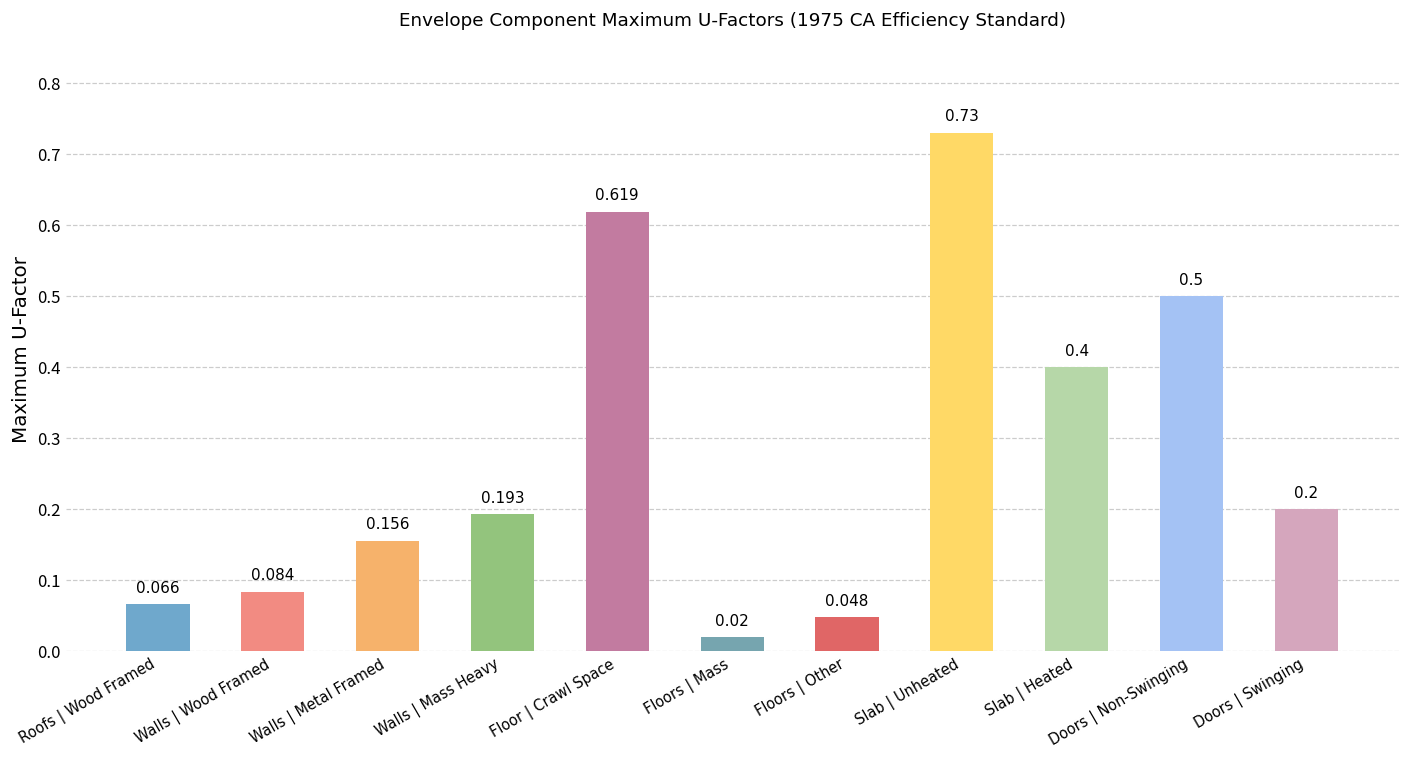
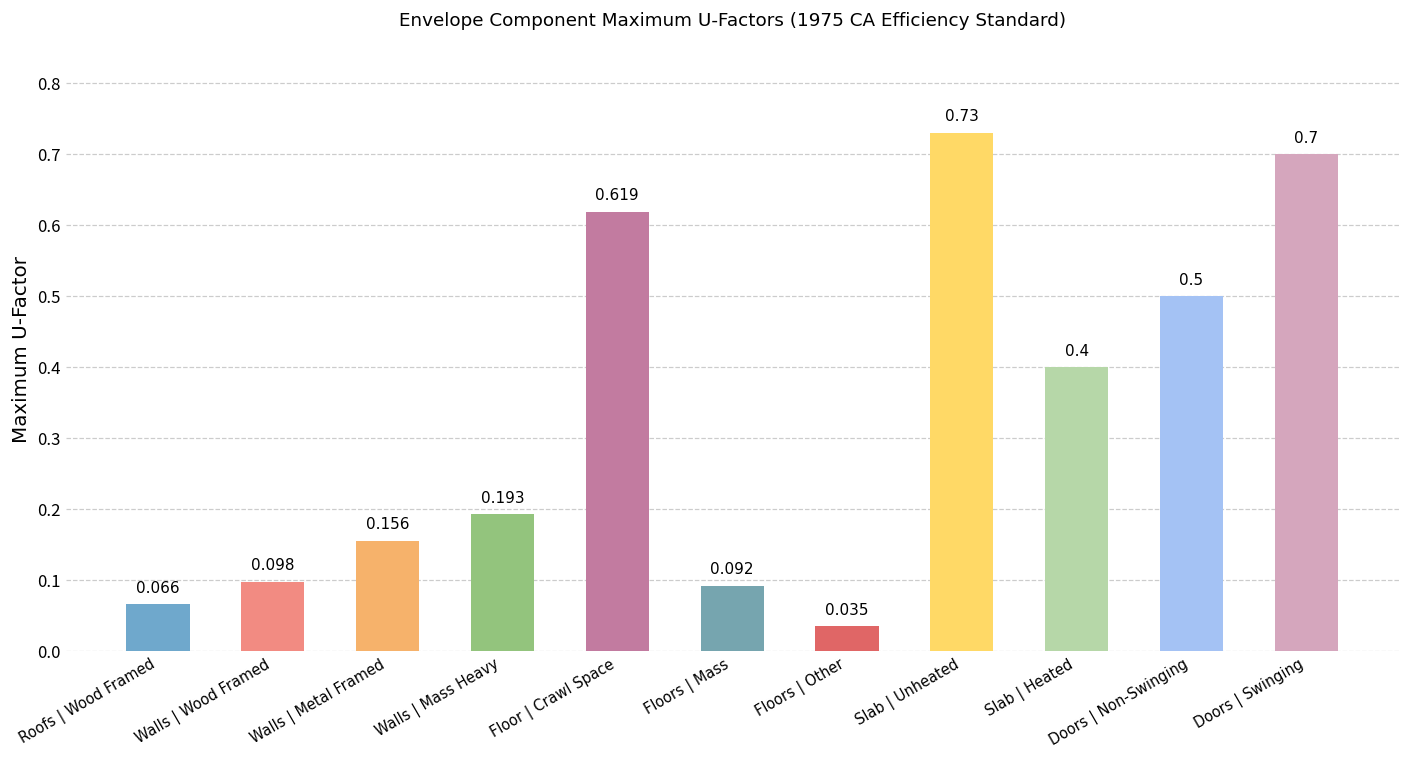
  {
    "Roofs | Wood Framed": 0.066,
-   "Walls | Wood Framed": 0.084,
+   "Walls | Wood Framed": 0.098,
    "Walls | Metal Framed": 0.156,
    "Walls | Mass Heavy": 0.193,
    "Floor | Crawl Space": 0.619,
-   "Floors | Mass": 0.02,
-   "Floors | Other": 0.048,
+   "Floors | Mass": 0.092,
+   "Floors | Other": 0.035,
    "Slab | Unheated": 0.73,
    "Slab | Heated": 0.4,
    "Doors | Non-Swinging": 0.5,
-   "Doors | Swinging": 0.2
+   "Doors | Swinging": 0.7
  }
